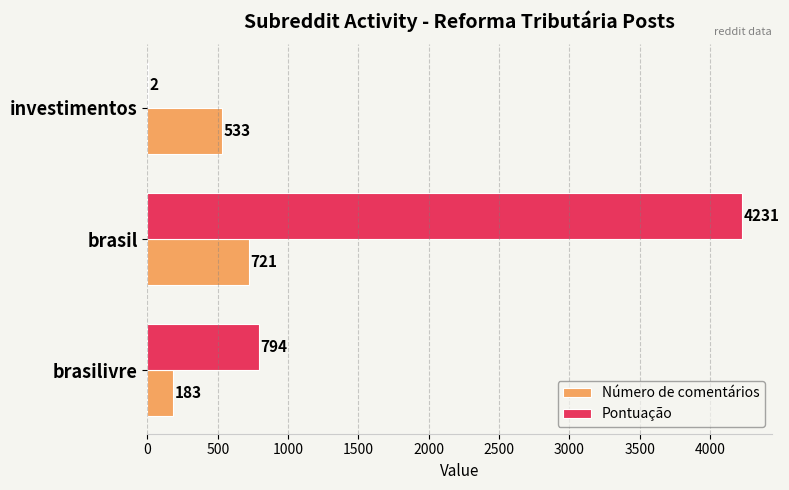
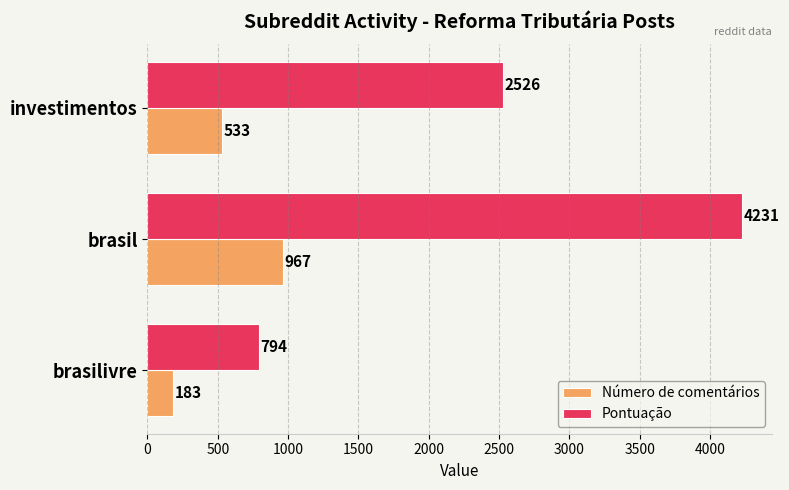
  {
    "Número de comentários": {
      "investimentos": 533,
-     "brasil": 721,
+     "brasil": 967,
      "brasilivre": 183
    },
    "Pontuação": {
-     "investimentos": 2,
+     "investimentos": 2526,
      "brasil": 4231,
      "brasilivre": 794
    }
  }
